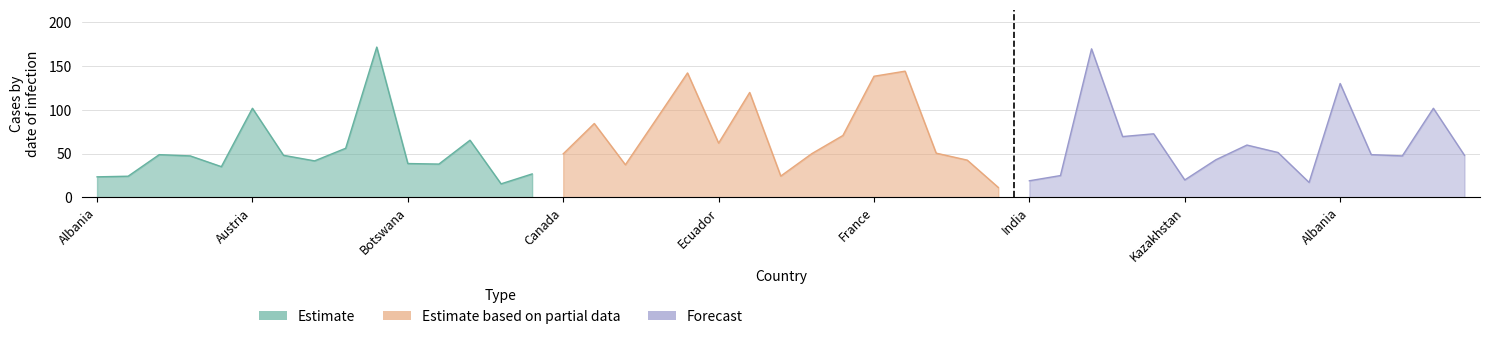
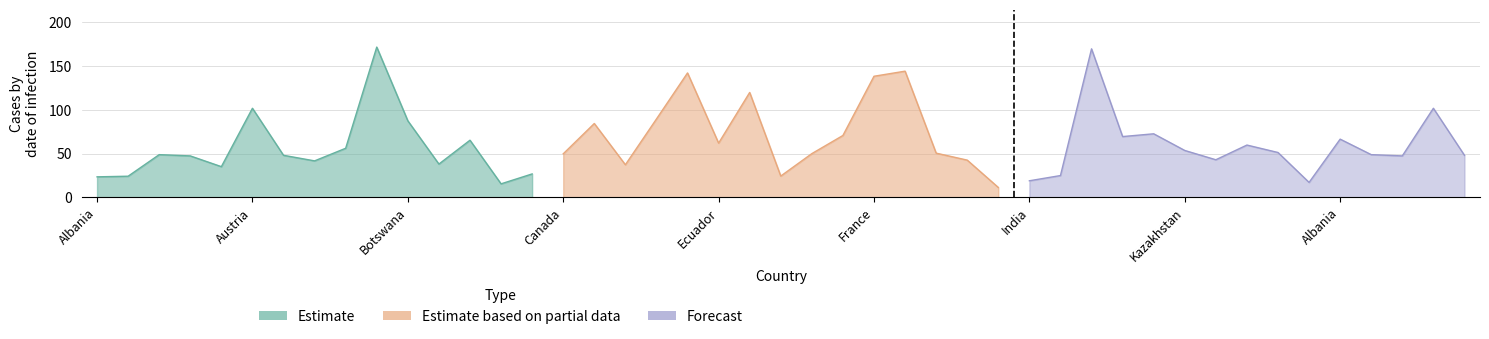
  {
    "Estimate": {
      "Albania": 20,
      "Austria": 100,
-     "Botswana": 40
+     "Botswana": 90
    },
    "Estimate based on partial data": {
      "Canada": 50,
      "Ecuador": 60,
      "France": 140
    },
    "Forecast": {
      "India": 20,
-     "Kazakhstan": 20,
-     "Albania": 130
+     "Kazakhstan": 50,
+     "Albania": 70
    }
  }
